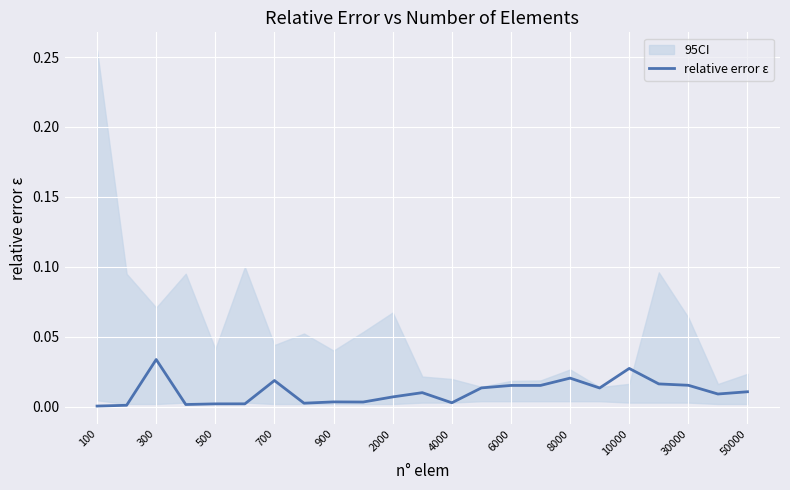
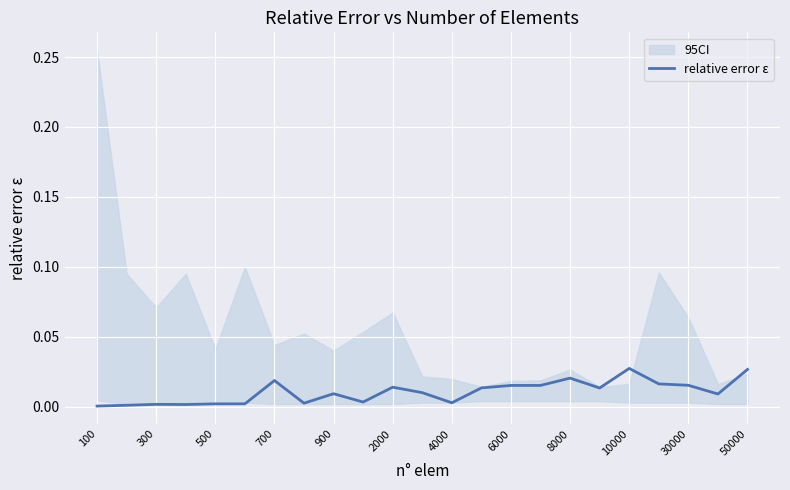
  {
    "relative error ε": {
      "100": 0.001,
-     "300": 0.034,
+     "300": 0.002,
      "500": 0.002,
      "700": 0.019,
-     "900": 0.003,
-     "2000": 0.007,
+     "900": 0.009,
+     "2000": 0.014,
      "4000": 0.003,
      "6000": 0.015,
      "8000": 0.020,
      "10000": 0.027,
      "30000": 0.015,
-     "50000": 0.011
+     "50000": 0.027
    }
  }
